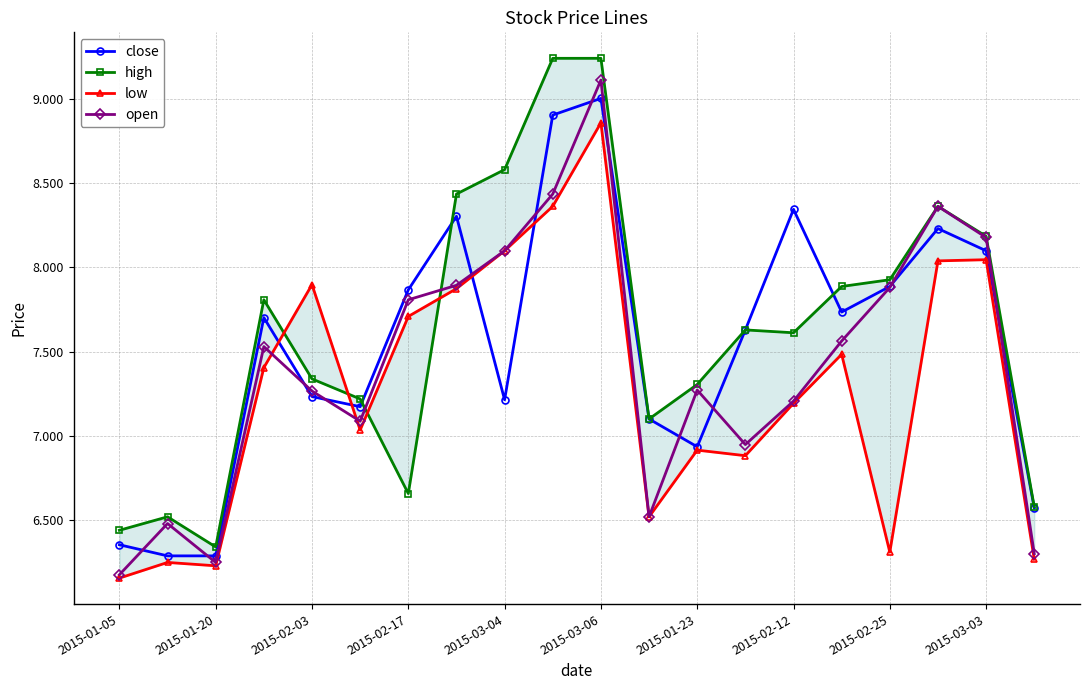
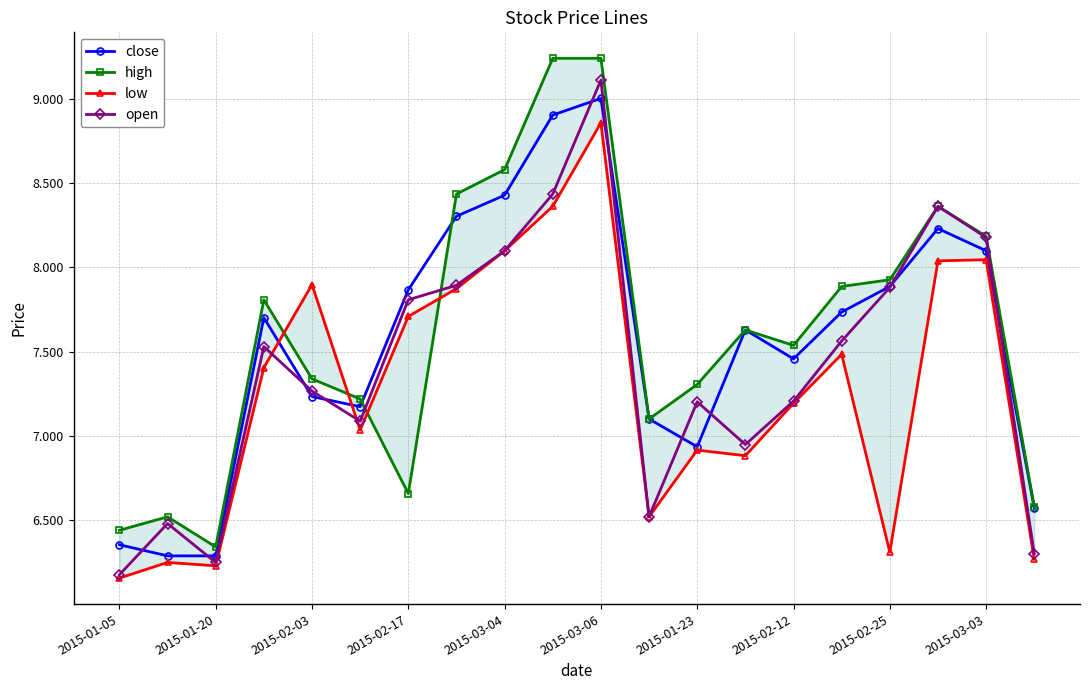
  {
    "close": {
      "2015-01-05": 6.35,
      "2015-01-20": 6.29,
      "2015-02-03": 7.23,
      "2015-02-17": 7.87,
-     "2015-03-04": 7.21,
+     "2015-03-04": 8.43,
      "2015-03-06": 9.00,
      "2015-01-23": 6.94,
-     "2015-02-12": 8.35,
+     "2015-02-12": 7.46,
      "2015-03-03": 8.10
    },
    "high": {
      "2015-02-03": 7.34,
      "2015-02-17": 6.66,
-     "2015-02-12": 7.61
+     "2015-02-12": 7.54
    },
    "low": {
      "2015-01-05": 6.16,
      "2015-01-20": 6.23,
      "2015-03-06": 8.86,
      "2015-01-23": 6.92,
      "2015-02-25": 6.31,
      "2015-03-03": 8.05
    },
    "open": {
      "2015-01-05": 6.18,
      "2015-01-20": 6.25,
      "2015-02-03": 7.27,
      "2015-02-17": 7.81,
      "2015-03-06": 9.11,
-     "2015-01-23": 7.27
+     "2015-01-23": 7.20
    }
  }
